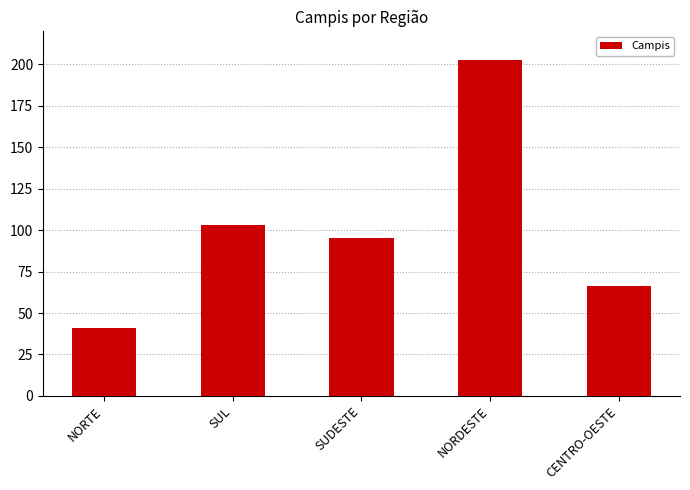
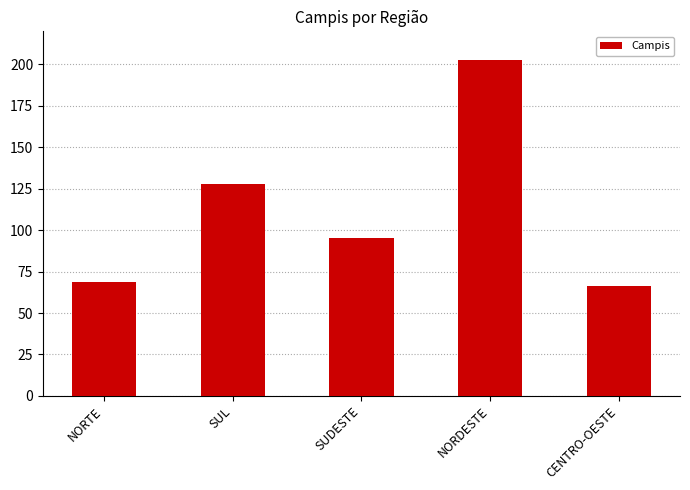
  {
-   "NORTE": 41,
-   "SUL": 103,
+   "NORTE": 69,
+   "SUL": 128,
    "SUDESTE": 95,
    "NORDESTE": 203,
    "CENTRO-OESTE": 66
  }
